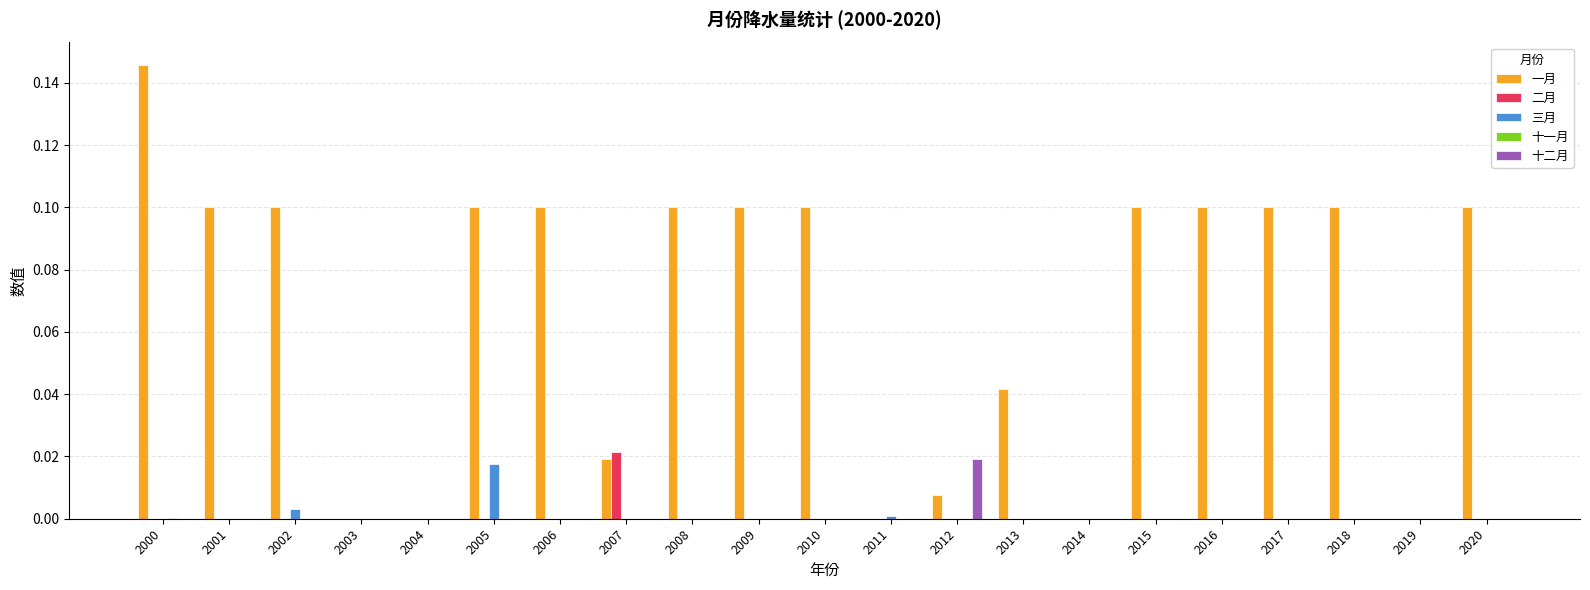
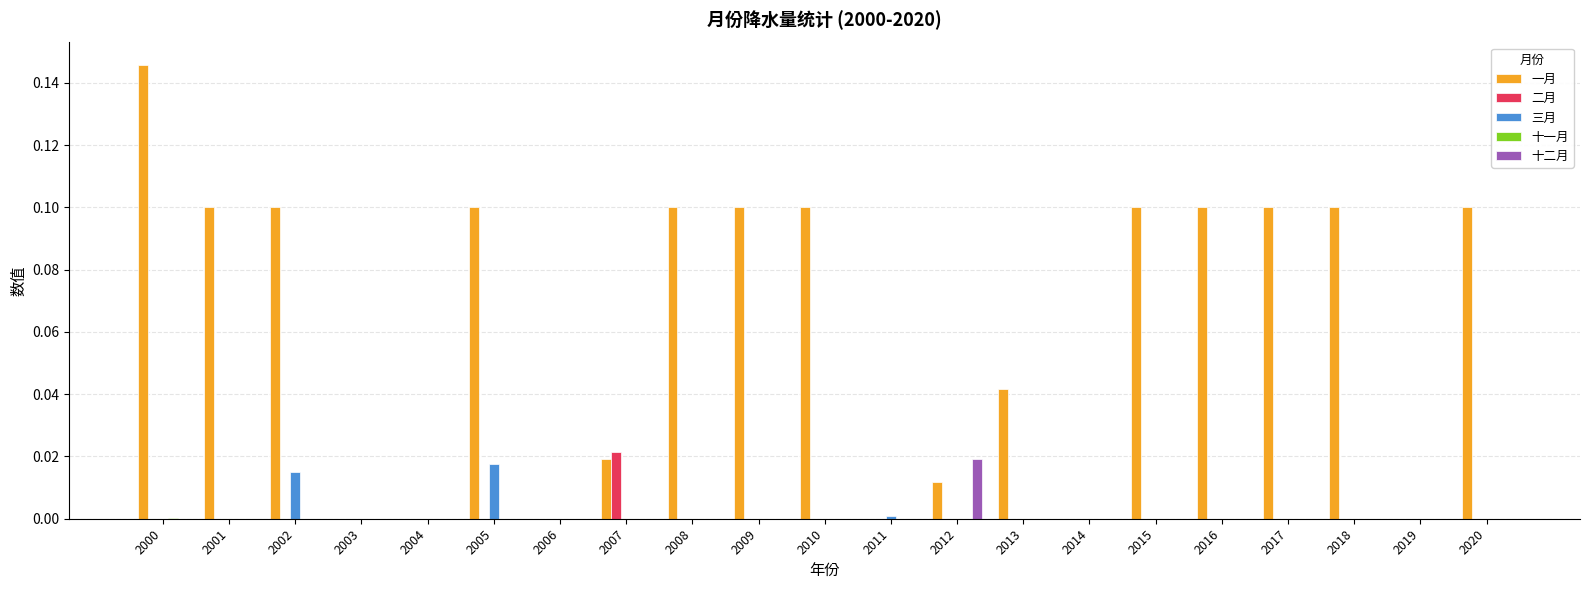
  {
    "一月": {
      "2000": 0.146,
      "2001": 0.100,
      "2002": 0.100,
      "2003": 0.000,
      "2004": 0.000,
      "2005": 0.100,
-     "2006": 0.1,
+     "2006": 0.0,
      "2007": 0.019,
      "2008": 0.100,
      "2009": 0.100,
      "2010": 0.100,
      "2011": 0.000,
-     "2012": 0.008,
+     "2012": 0.012,
      "2013": 0.042,
      "2014": 0.000,
      "2015": 0.100,
      "2016": 0.100,
      "2017": 0.100,
      "2018": 0.100,
      "2019": 0.000,
      "2020": 0.100
    },
    "二月": {
      "2000": 0.000,
      "2001": 0.000,
      "2002": 0.000,
      "2003": 0.000,
      "2004": 0.000,
      "2005": 0.000,
      "2006": 0.000,
      "2007": 0.021,
      "2008": 0.000,
      "2009": 0.000,
      "2010": 0.000,
      "2011": 0.000,
      "2012": 0.000,
      "2013": 0.000,
      "2014": 0.000,
      "2015": 0.000,
      "2016": 0.000,
      "2017": 0.000,
      "2018": 0.000,
      "2019": 0.000,
      "2020": 0.000
    },
    "三月": {
      "2000": 0.000,
      "2001": 0.000,
-     "2002": 0.003,
+     "2002": 0.015,
      "2003": 0.000,
      "2004": 0.000,
      "2005": 0.018,
      "2006": 0.000,
      "2007": 0.000,
      "2008": 0.000,
      "2009": 0.000,
      "2010": 0.000,
      "2012": 0.000,
      "2013": 0.000,
      "2014": 0.000,
      "2015": 0.000,
      "2016": 0.000,
      "2017": 0.000,
      "2018": 0.000,
      "2019": 0.000,
      "2020": 0.000
    },
    "十一月": {
      "2001": 0.000,
      "2002": 0.000,
      "2003": 0.000,
      "2004": 0.000,
      "2005": 0.000,
      "2006": 0.000,
      "2007": 0.000,
      "2008": 0.000,
      "2009": 0.000,
      "2010": 0.000,
      "2011": 0.000,
      "2012": 0.000,
      "2013": 0.000,
      "2014": 0.000,
      "2015": 0.000,
      "2016": 0.000,
      "2017": 0.000,
      "2018": 0.000,
      "2019": 0.000,
      "2020": 0.000
    },
    "十二月": {
      "2000": 0.000,
      "2001": 0.000,
      "2002": 0.000,
      "2003": 0.000,
      "2004": 0.000,
      "2005": 0.000,
      "2006": 0.000,
      "2007": 0.000,
      "2008": 0.000,
      "2009": 0.000,
      "2010": 0.000,
      "2011": 0.000,
      "2012": 0.019,
      "2013": 0.000,
      "2015": 0.000,
      "2016": 0.000,
      "2017": 0.000,
      "2018": 0.000,
      "2019": 0.000,
      "2020": 0.000
    }
  }
